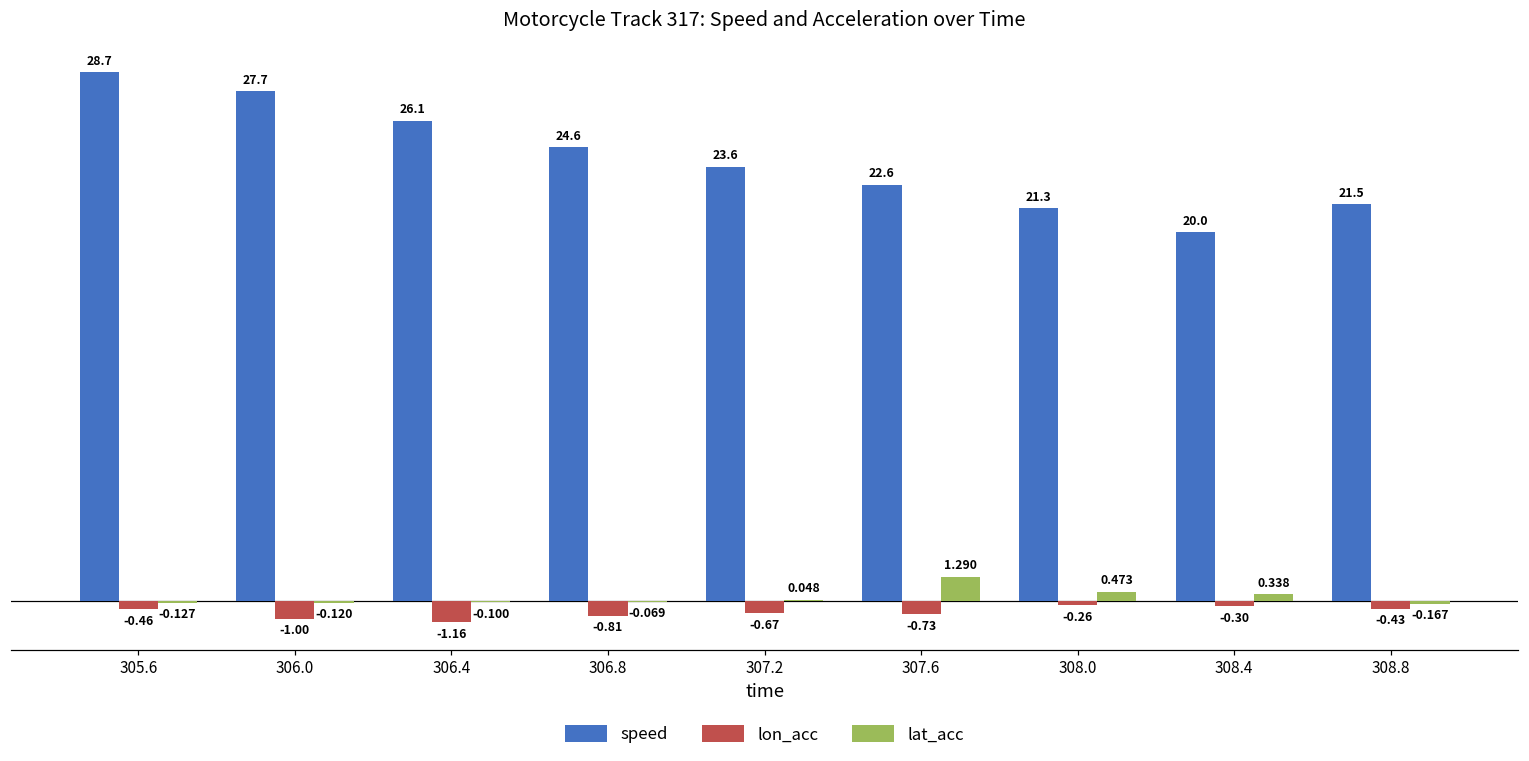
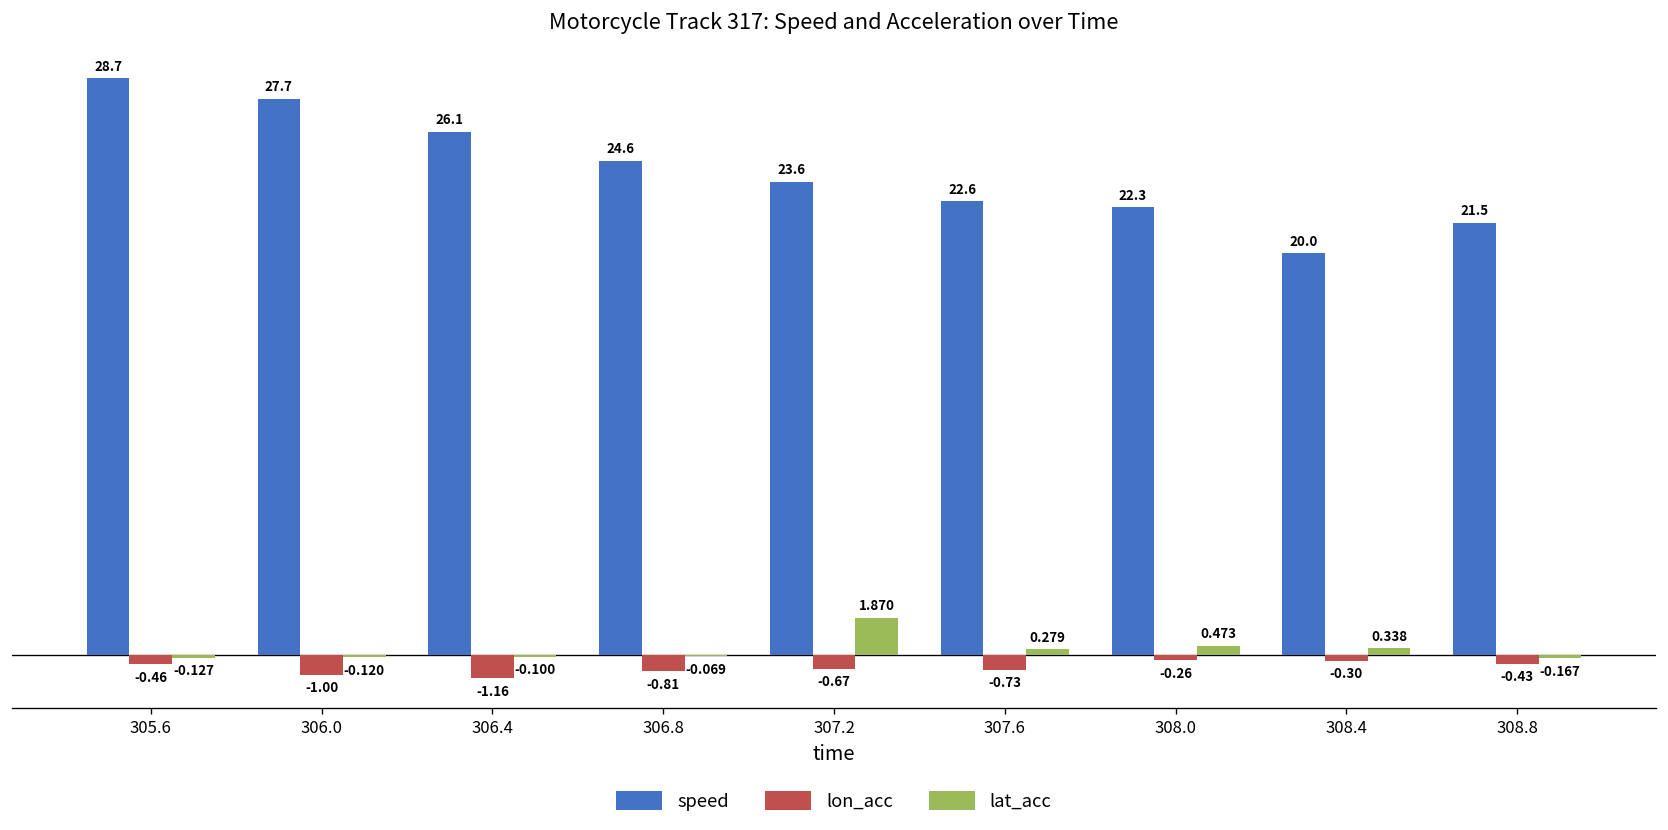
  {
    "speed": {
      "305.6": 28.7,
      "306.0": 27.7,
      "306.4": 26.1,
      "306.8": 24.6,
      "307.2": 23.6,
      "307.6": 22.6,
-     "308.0": 21.3,
+     "308.0": 22.3,
      "308.4": 20.0,
      "308.8": 21.5
    },
    "lon_acc": {
      "305.6": -0.46,
      "306.0": -1.00,
      "306.4": -1.16,
      "306.8": -0.81,
      "307.2": -0.67,
      "307.6": -0.73,
      "308.0": -0.26,
      "308.4": -0.30,
      "308.8": -0.43
    },
    "lat_acc": {
      "305.6": -0.127,
      "306.0": -0.120,
      "306.4": -0.100,
      "306.8": -0.069,
-     "307.2": 0.048,
-     "307.6": 1.290,
+     "307.2": 1.870,
+     "307.6": 0.279,
      "308.0": 0.473,
      "308.4": 0.338,
      "308.8": -0.167
    }
  }
